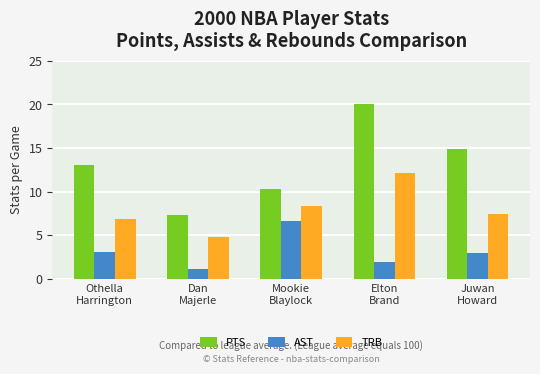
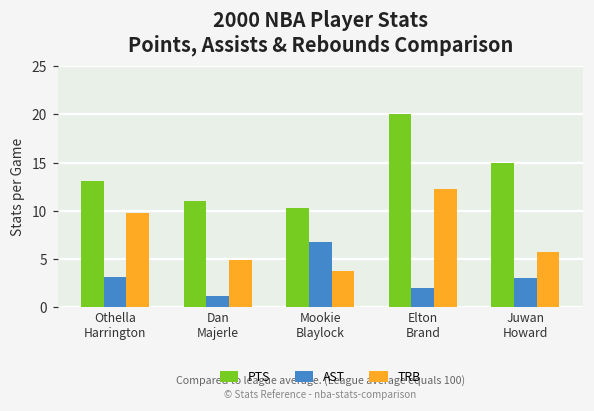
  {
    "PTS": {
      "Othella Harrington": 13,
-     "Dan Majerle": 7,
+     "Dan Majerle": 11,
      "Mookie Blaylock": 10,
      "Elton Brand": 20,
      "Juwan Howard": 15
    },
    "AST": {
      "Othella Harrington": 3,
      "Dan Majerle": 1,
      "Mookie Blaylock": 7,
      "Elton Brand": 2,
      "Juwan Howard": 3
    },
    "TRB": {
-     "Othella Harrington": 7,
+     "Othella Harrington": 10,
      "Dan Majerle": 5,
-     "Mookie Blaylock": 8,
+     "Mookie Blaylock": 4,
      "Elton Brand": 12,
-     "Juwan Howard": 8
+     "Juwan Howard": 6
    }
  }
